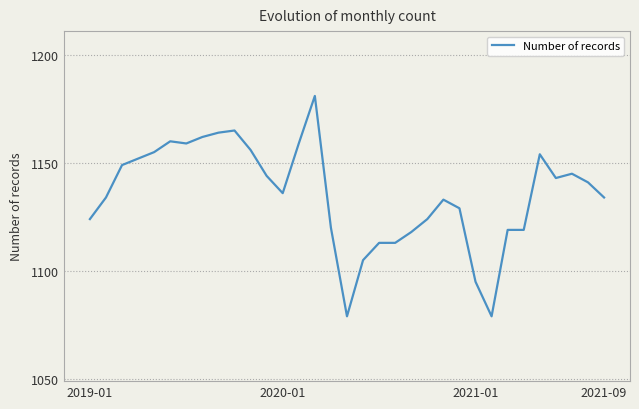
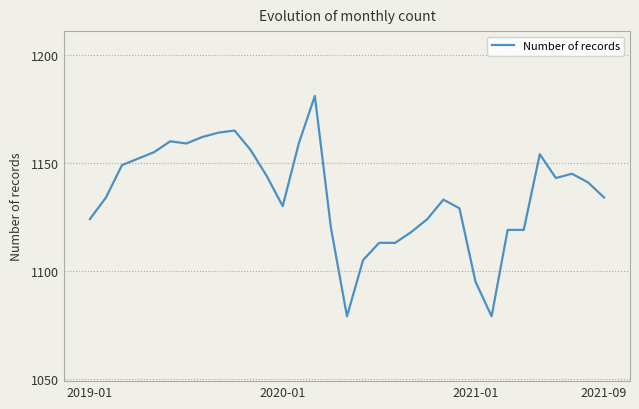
  {
    "2019-01": 1124,
-   "2020-01": 1136,
+   "2020-01": 1130,
    "2021-01": 1095,
    "2021-09": 1134
  }
